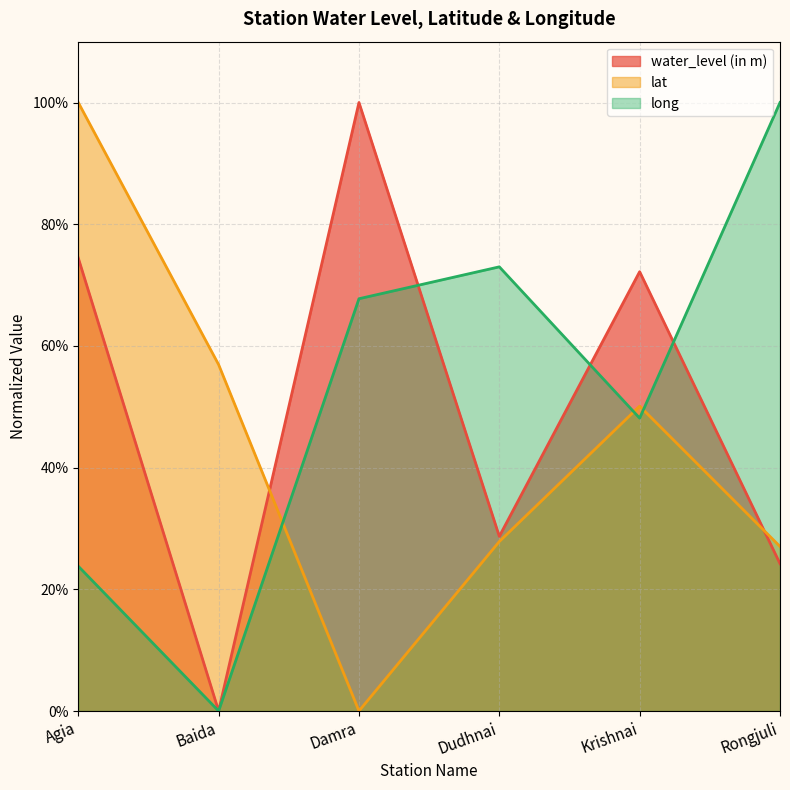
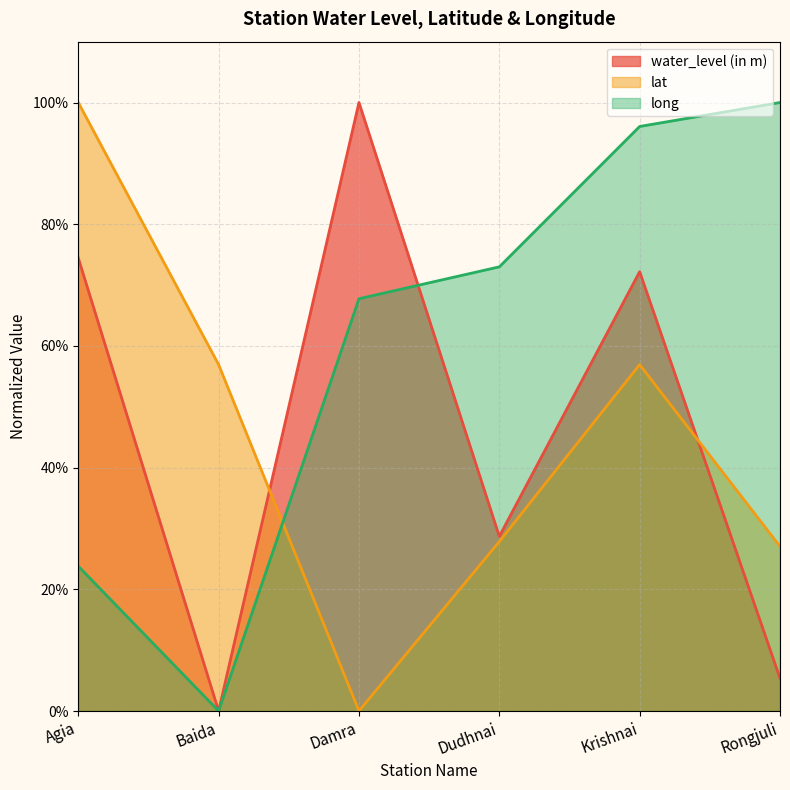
  {
    "water_level (in m)": {
      "Agia": "74%",
      "Damra": "100%",
      "Dudhnai": "29%",
      "Krishnai": "72%",
-     "Rongjuli": "24%"
+     "Rongjuli": "5%"
    },
    "lat": {
      "Agia": "100%",
      "Baida": "57%",
      "Damra": "0%",
      "Dudhnai": "28%",
-     "Krishnai": "50%",
+     "Krishnai": "57%",
      "Rongjuli": "27%"
    },
    "long": {
      "Agia": "24%",
      "Damra": "68%",
      "Dudhnai": "73%",
-     "Krishnai": "48%",
+     "Krishnai": "96%",
      "Rongjuli": "100%"
    }
  }
